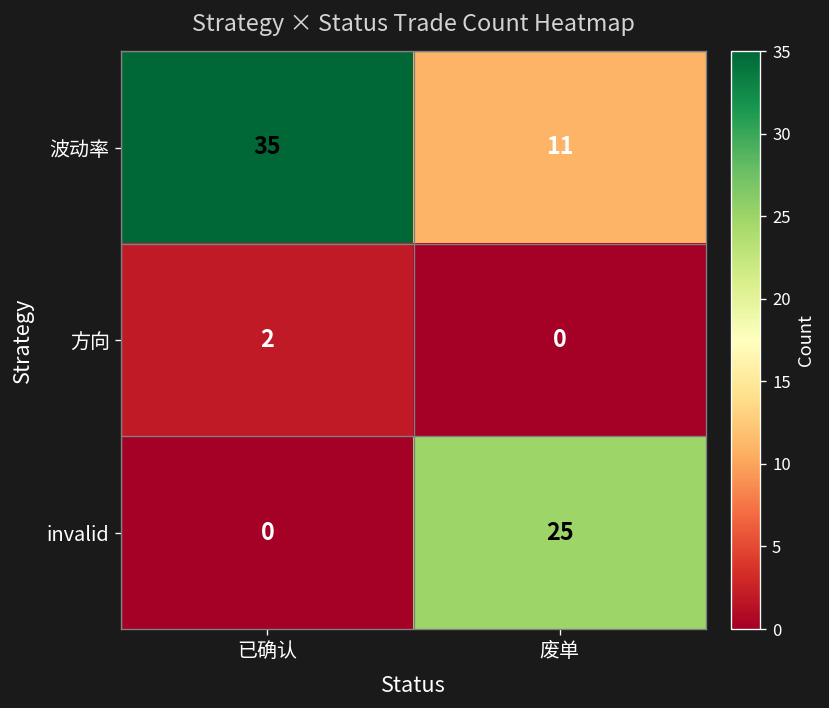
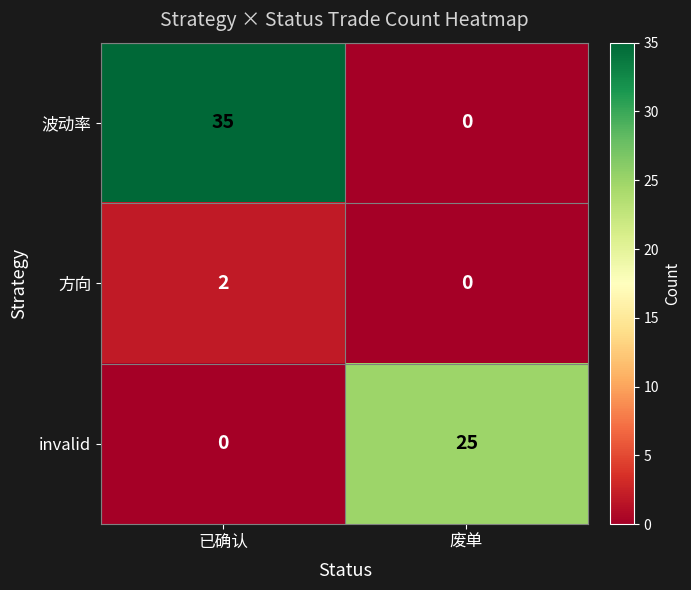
  {
    "波动率": {
      "已确认": 35,
-     "废单": 11
+     "废单": 0
    },
    "方向": {
      "已确认": 2,
      "废单": 0
    },
    "invalid": {
      "已确认": 0,
      "废单": 25
    }
  }
